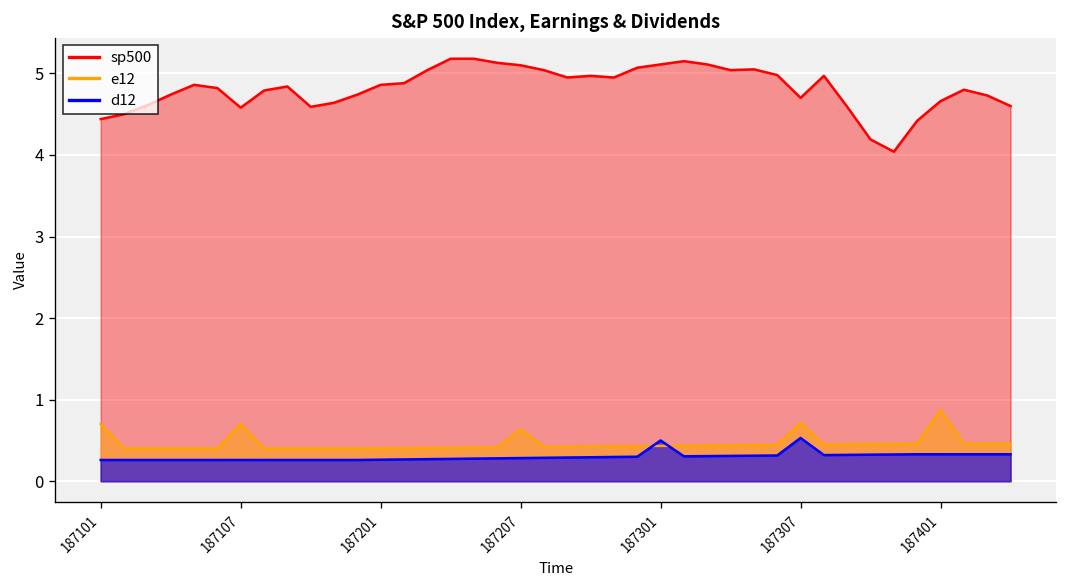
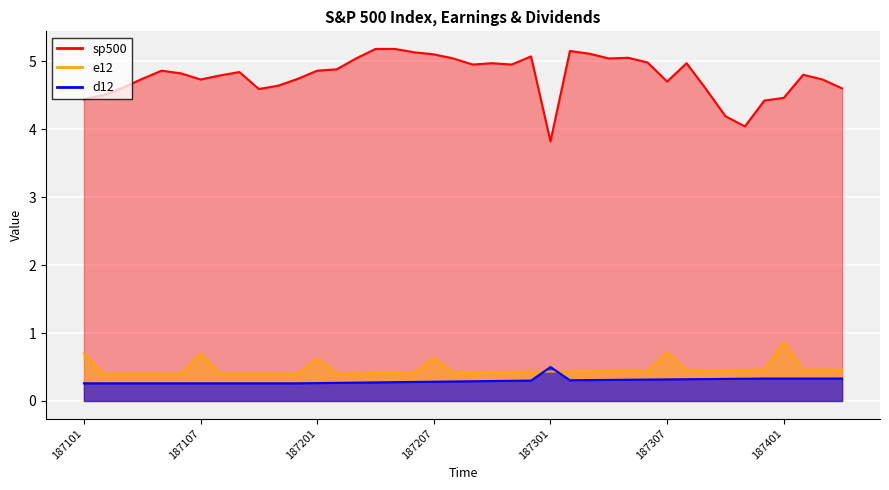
  {
    "sp500": {
      "187101": 4.4,
-     "187107": 4.6,
+     "187107": 4.7,
      "187201": 4.9,
      "187207": 5.1,
-     "187301": 5.1,
+     "187301": 3.8,
      "187307": 4.7,
-     "187401": 4.7
+     "187401": 4.5
    },
    "e12": {
      "187101": 0.7,
      "187107": 0.7,
-     "187201": 0.4,
+     "187201": 0.6,
      "187207": 0.6,
      "187301": 0.4,
      "187307": 0.7,
      "187401": 0.9
    },
    "d12": {
      "187101": 0.3,
      "187107": 0.3,
      "187201": 0.3,
      "187207": 0.3,
      "187301": 0.5,
-     "187307": 0.5,
+     "187307": 0.3,
      "187401": 0.3
    }
  }
